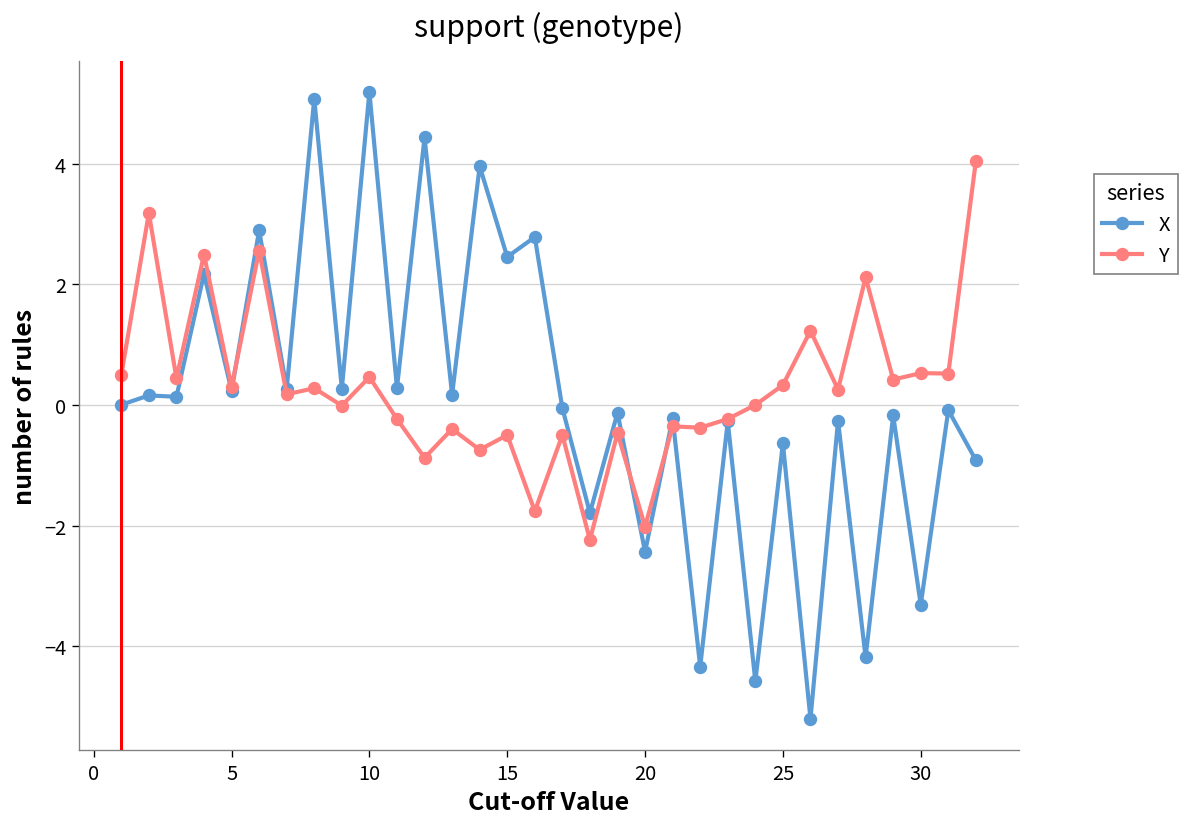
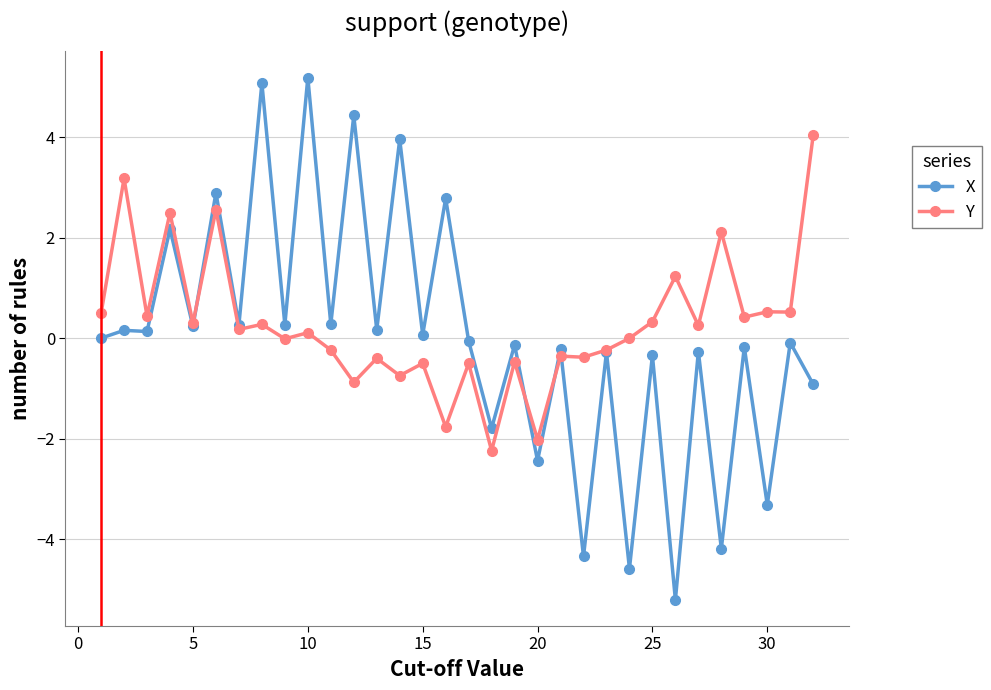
  {
    "X": {
      "5": 0.2,
      "10": 5.2,
-     "15": 2.5,
+     "15": 0.1,
      "20": -2.4,
-     "25": -0.6,
+     "25": -0.3,
      "30": -3.3
    },
    "Y": {
      "5": 0.3,
-     "10": 0.5,
+     "10": 0.1,
      "15": -0.5,
      "20": -2.0,
      "25": 0.3,
      "30": 0.5
    }
  }
